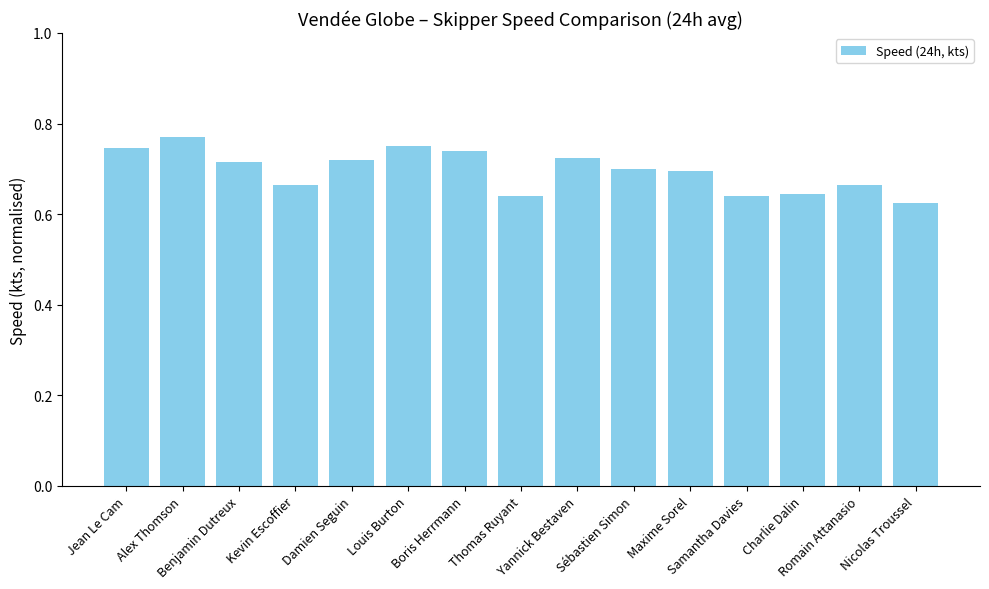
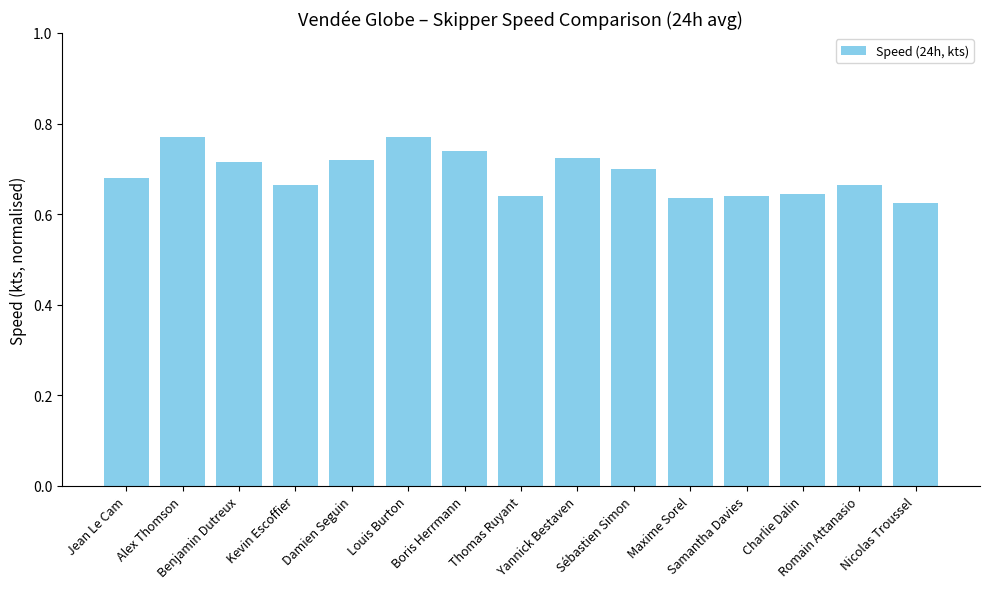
  {
-   "Jean Le Cam": 0.75,
+   "Jean Le Cam": 0.68,
    "Alex Thomson": 0.77,
    "Benjamin Dutreux": 0.72,
    "Kevin Escoffier": 0.67,
    "Damien Seguin": 0.72,
-   "Louis Burton": 0.75,
+   "Louis Burton": 0.77,
    "Boris Herrmann": 0.74,
    "Thomas Ruyant": 0.64,
    "Yannick Bestaven": 0.73,
    "Sébastien Simon": 0.70,
-   "Maxime Sorel": 0.70,
+   "Maxime Sorel": 0.64,
    "Samantha Davies": 0.64,
    "Charlie Dalin": 0.65,
    "Romain Attanasio": 0.67,
    "Nicolas Troussel": 0.63
  }
